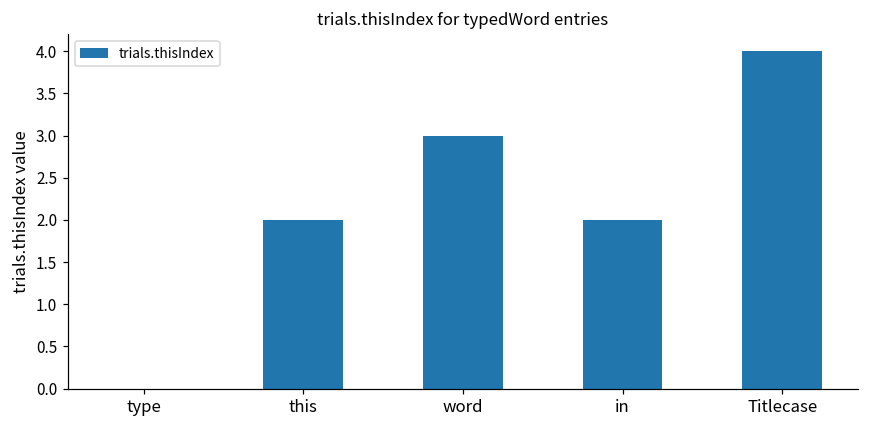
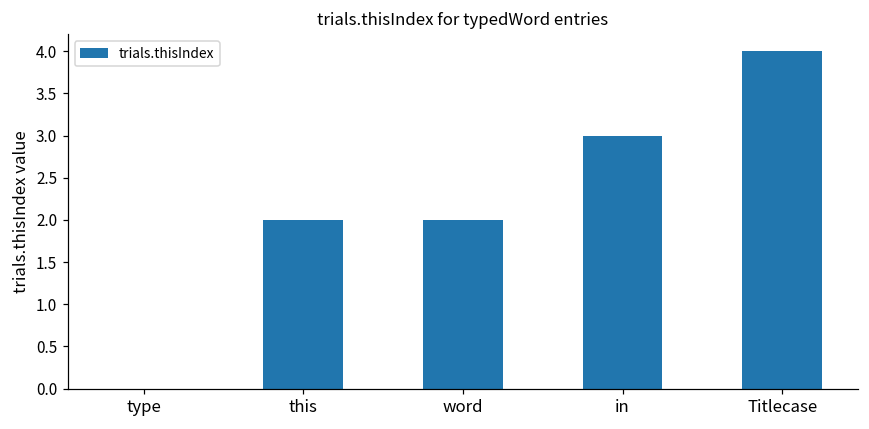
  {
    "type": 0,
    "this": 2,
-   "word": 3,
-   "in": 2,
+   "word": 2,
+   "in": 3,
    "Titlecase": 4
  }
